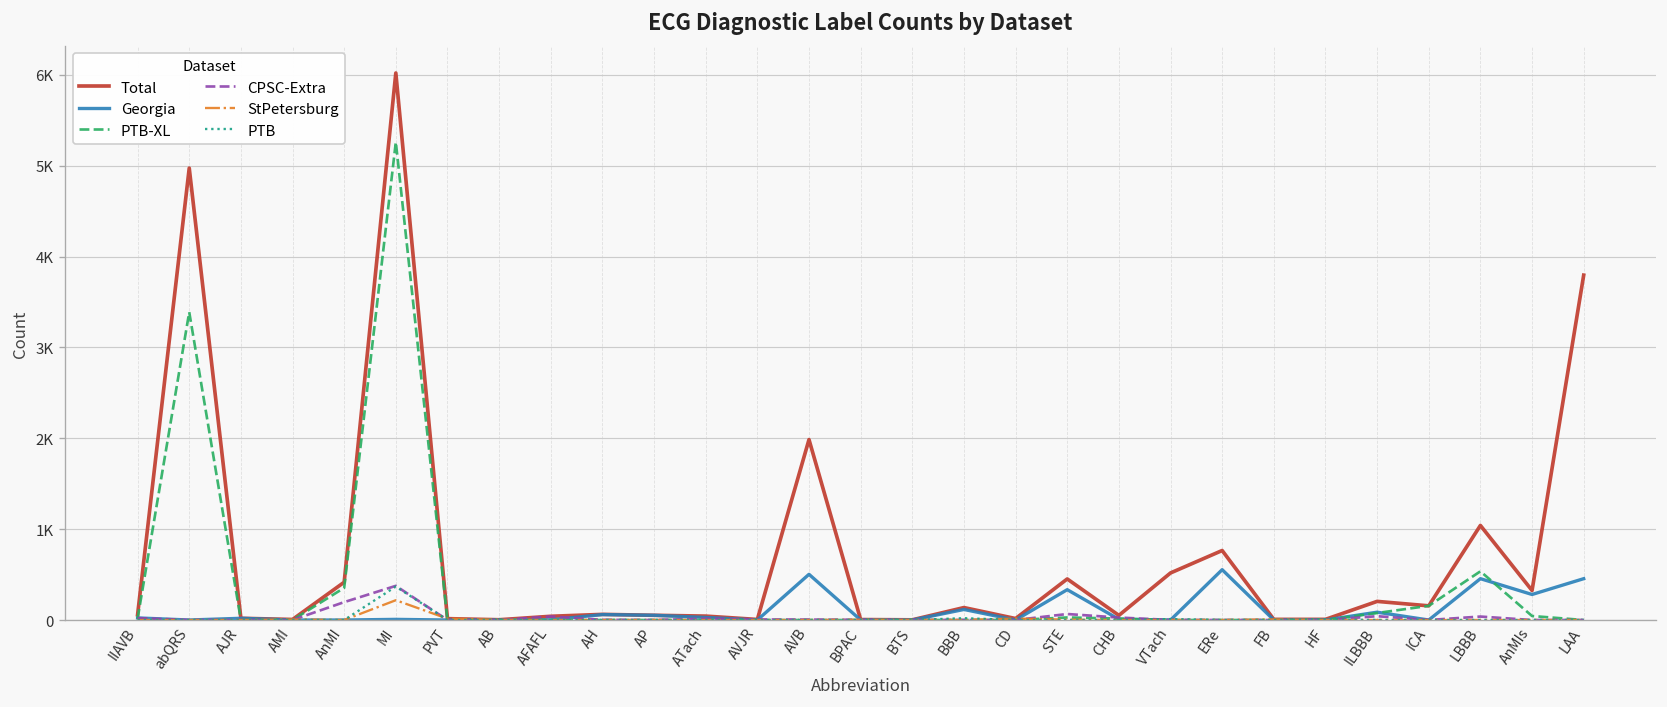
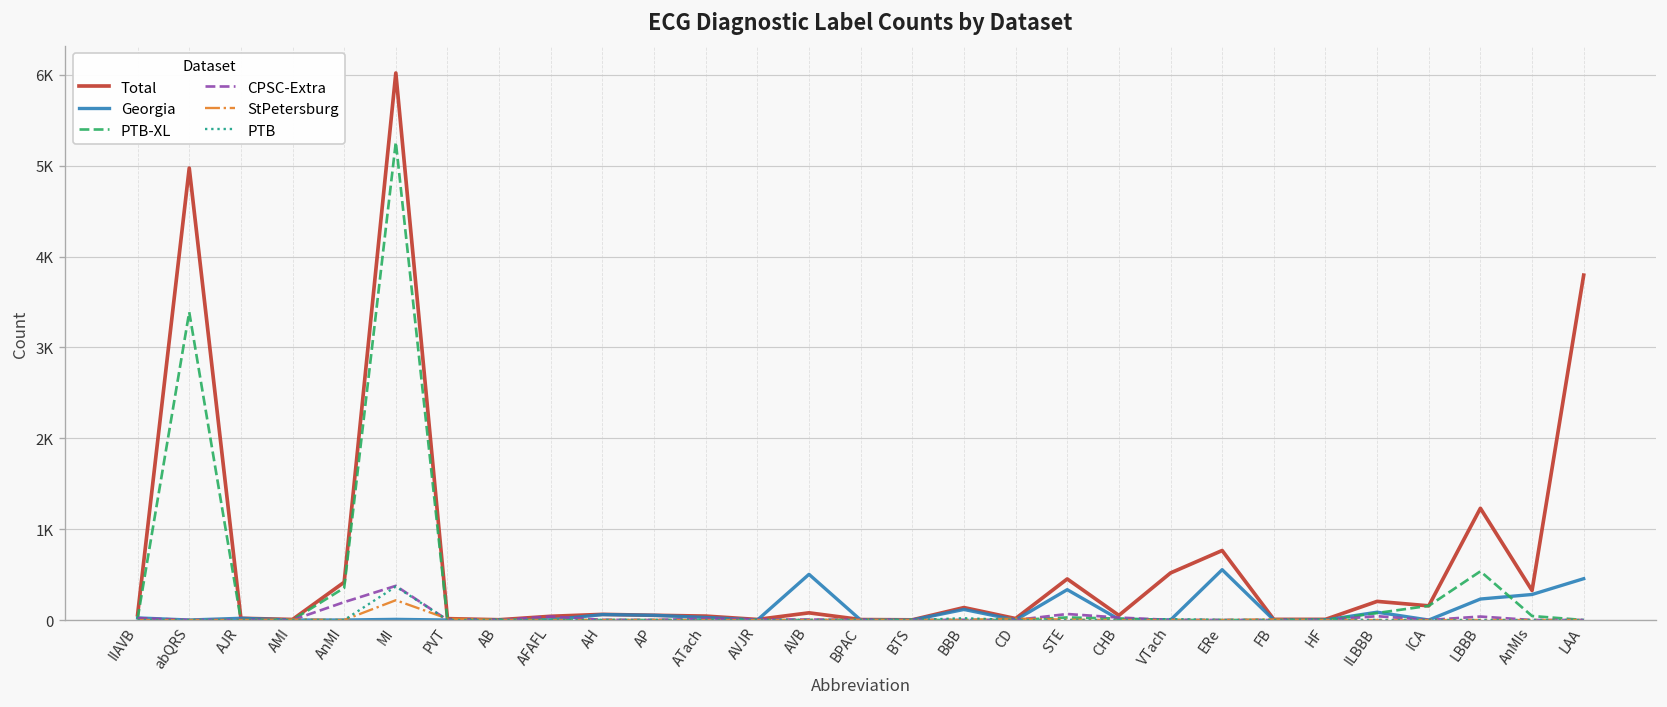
  {
    "Total": {
      "IIAVB": 100,
      "abQRS": 5000,
      "AnMI": 400,
      "MI": 6000,
-     "AVB": 2000,
+     "AVB": 100,
      "STE": 500,
      "VTach": 500,
      "ERe": 800,
      "ILBBB": 200,
-     "LBBB": 1000,
+     "LBBB": 1200,
      "AnMIs": 300,
      "LAA": 3800
    },
    "Georgia": {
      "MI": 0,
      "AVB": 500,
      "STE": 300,
      "ERe": 600,
-     "LBBB": 500,
+     "LBBB": 200,
      "AnMIs": 300,
      "LAA": 500
    },
    "CPSC-Extra": {
      "AnMI": 200,
      "STE": 100,
      "ILBBB": 0,
      "LBBB": 0
    },
    "StPetersburg": {
      "MI": 200
    }
  }
